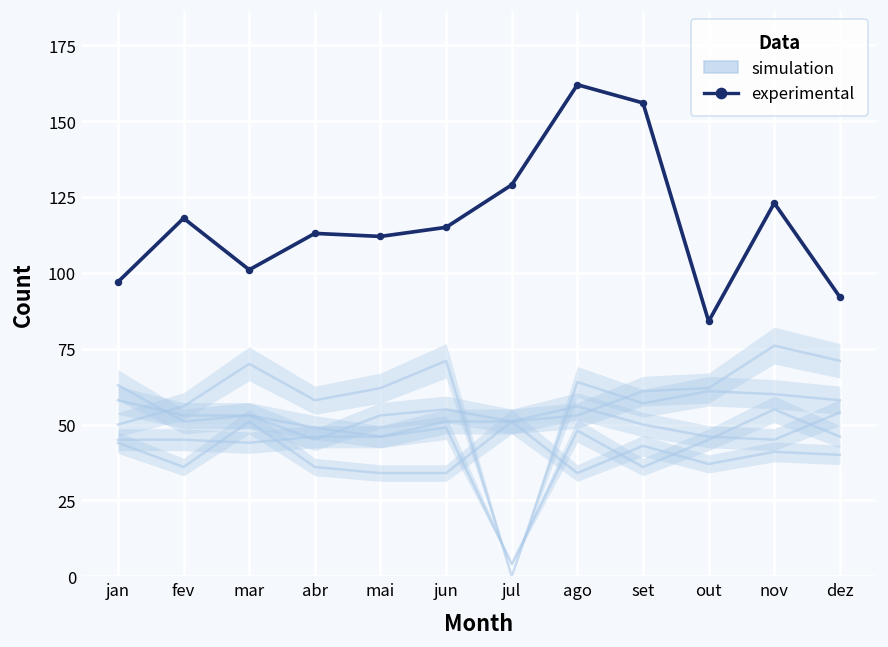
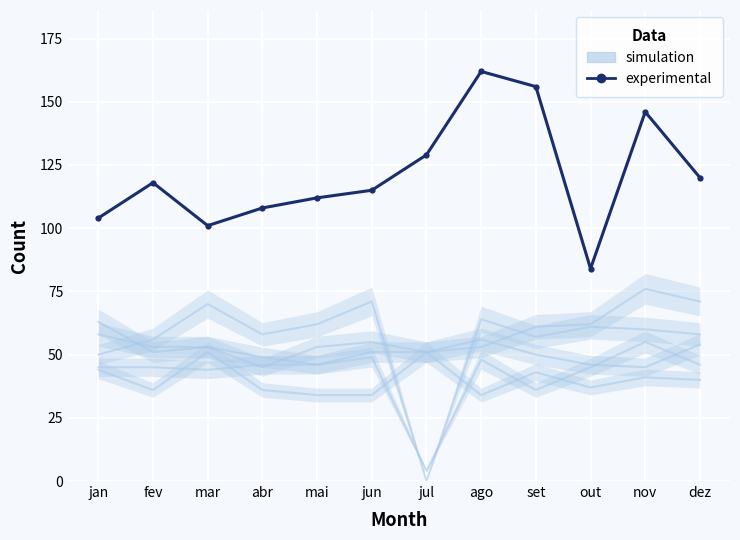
  {
    "experimental": {
-     "jan": 97,
+     "jan": 104,
      "fev": 118,
      "mar": 101,
-     "abr": 113,
+     "abr": 108,
      "mai": 112,
      "jun": 115,
      "jul": 129,
      "ago": 162,
      "set": 156,
      "out": 84,
-     "nov": 123,
-     "dez": 92
+     "nov": 146,
+     "dez": 120
    }
  }
